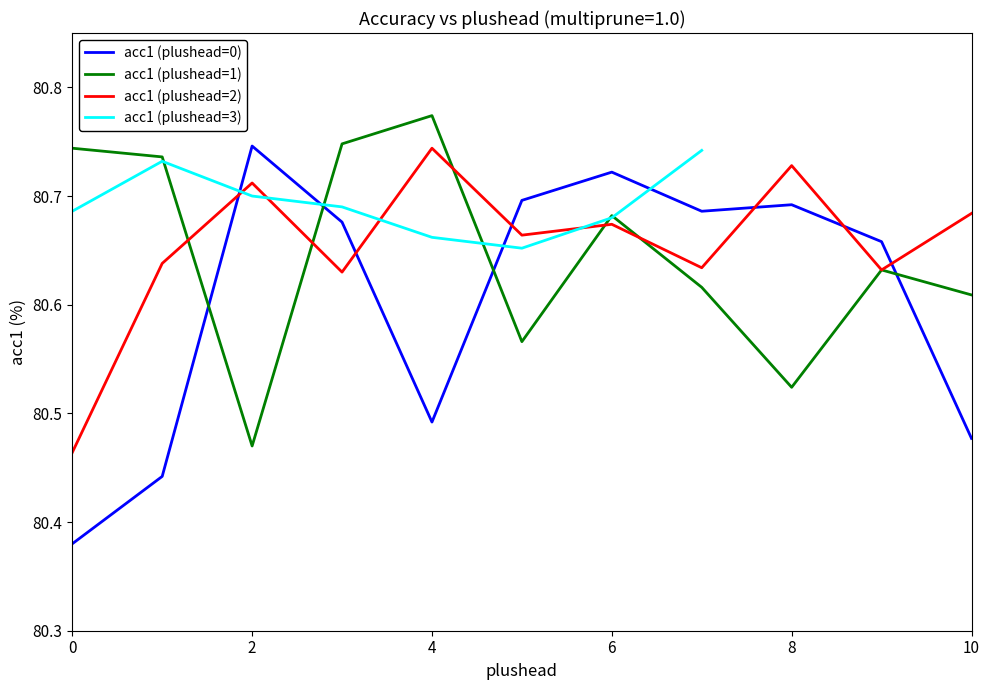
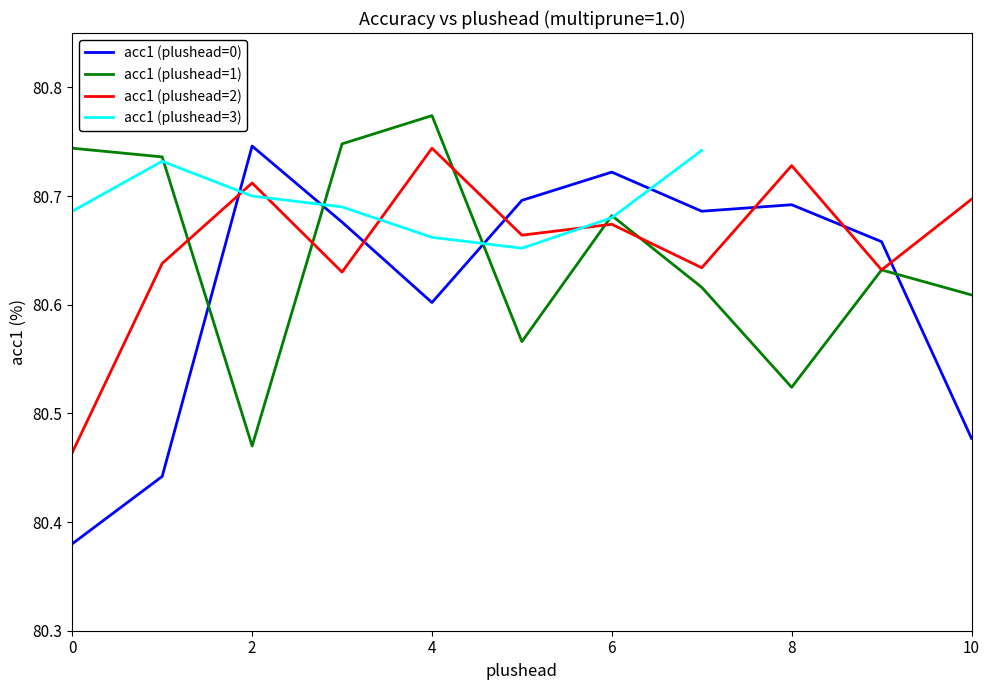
  {
    "acc1 (plushead=0)": {
      "0": 80.380,
      "2": 80.746,
-     "4": 80.492,
+     "4": 80.602,
      "6": 80.722,
      "8": 80.692,
      "10": 80.477
    },
    "acc1 (plushead=1)": {
      "0": 80.744,
      "2": 80.470,
      "4": 80.774,
      "8": 80.524,
      "10": 80.609
    },
    "acc1 (plushead=2)": {
      "0": 80.464,
      "2": 80.712,
      "4": 80.744,
      "6": 80.674,
      "8": 80.728,
-     "10": 80.684
+     "10": 80.697
    },
    "acc1 (plushead=3)": {
      "0": 80.686,
      "2": 80.700,
      "4": 80.662
    }
  }
